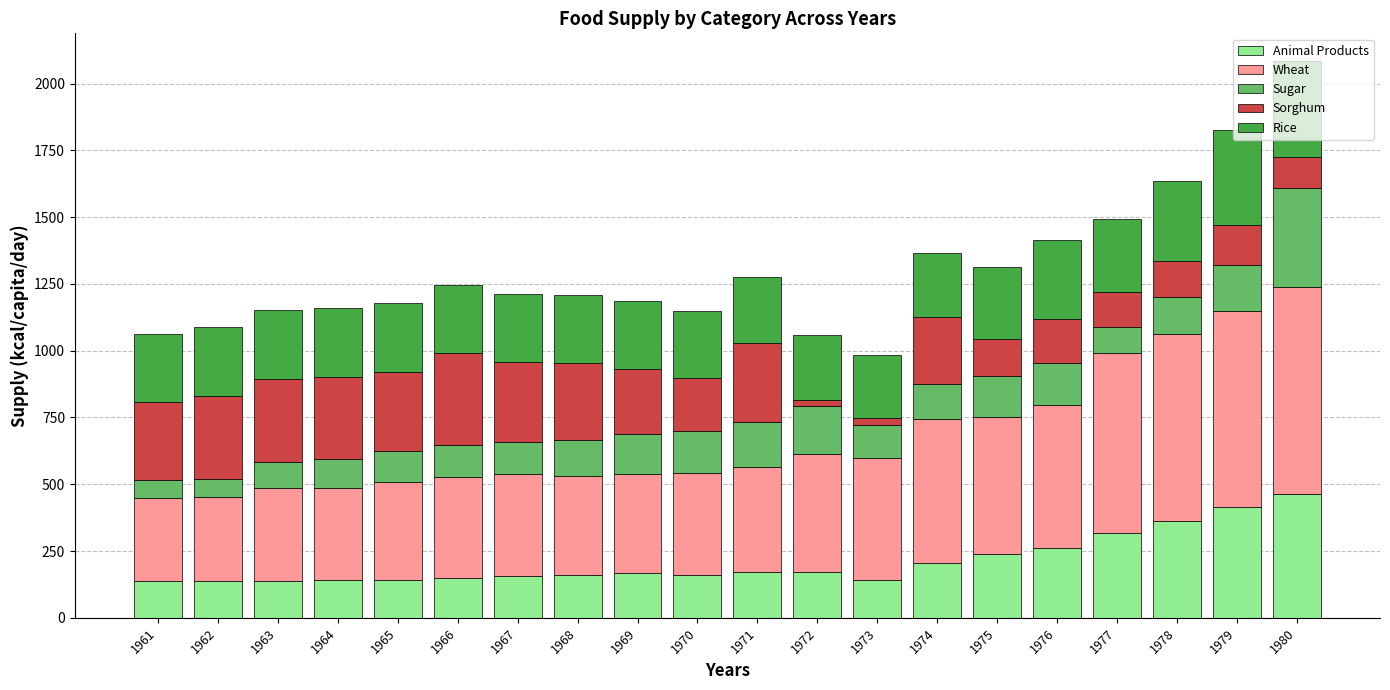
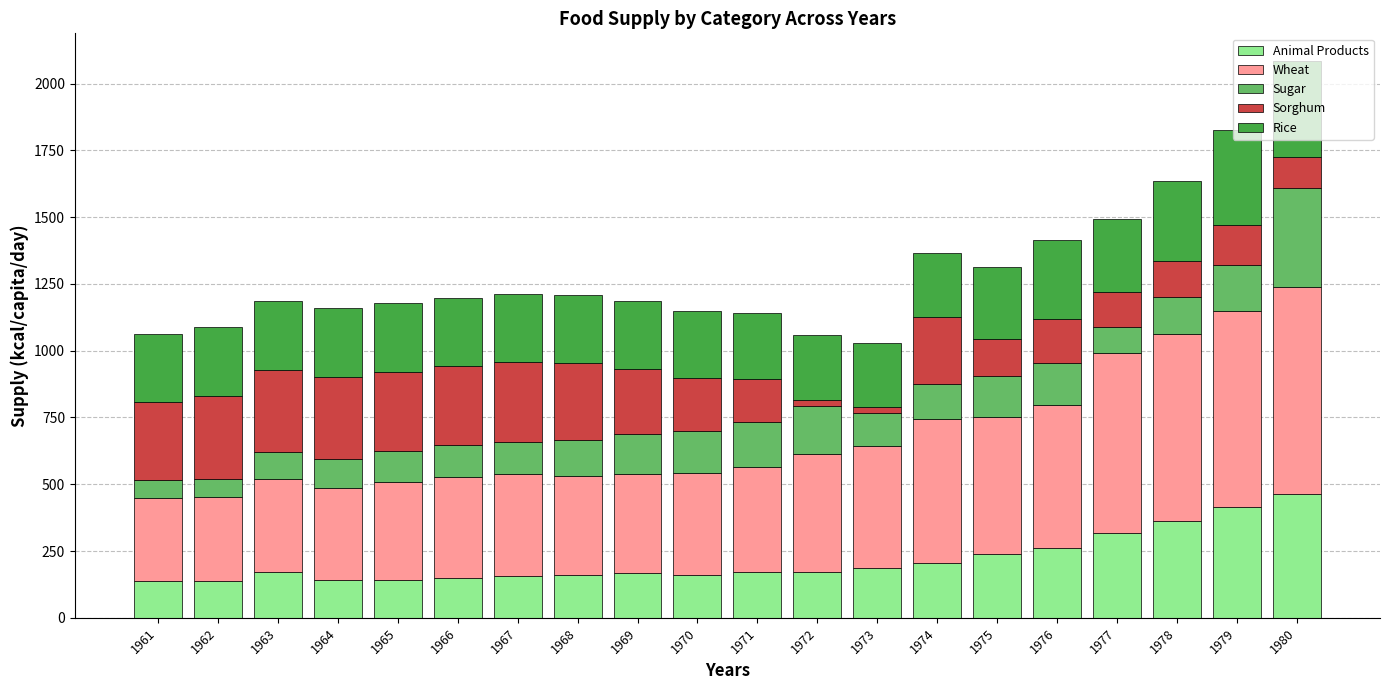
  {
    "Animal Products": {
      "1961": 140,
      "1962": 140,
-     "1963": 140,
+     "1963": 170,
      "1964": 140,
      "1965": 140,
      "1966": 150,
      "1967": 160,
      "1968": 160,
      "1969": 170,
      "1970": 160,
      "1971": 170,
      "1972": 170,
-     "1973": 140,
+     "1973": 190,
      "1974": 210,
      "1975": 240,
      "1976": 260,
      "1977": 320,
      "1978": 360,
      "1979": 420,
      "1980": 460
    },
    "Wheat": {
      "1961": 310,
      "1962": 320,
      "1963": 350,
      "1964": 350,
      "1965": 370,
      "1966": 380,
      "1967": 380,
      "1968": 370,
      "1969": 370,
      "1970": 380,
      "1971": 400,
      "1972": 440,
      "1973": 460,
      "1974": 540,
      "1975": 510,
      "1976": 540,
      "1977": 670,
      "1978": 700,
      "1979": 730,
      "1980": 780
    },
    "Sorghum": {
      "1961": 290,
      "1962": 310,
      "1963": 310,
      "1964": 310,
      "1965": 300,
-     "1966": 340,
+     "1966": 290,
      "1967": 300,
      "1968": 290,
      "1969": 250,
      "1970": 200,
-     "1971": 300,
+     "1971": 160,
      "1972": 20,
      "1973": 20,
      "1974": 250,
      "1975": 140,
      "1976": 160,
      "1977": 130,
      "1978": 140,
      "1979": 150,
      "1980": 120
    }
  }
